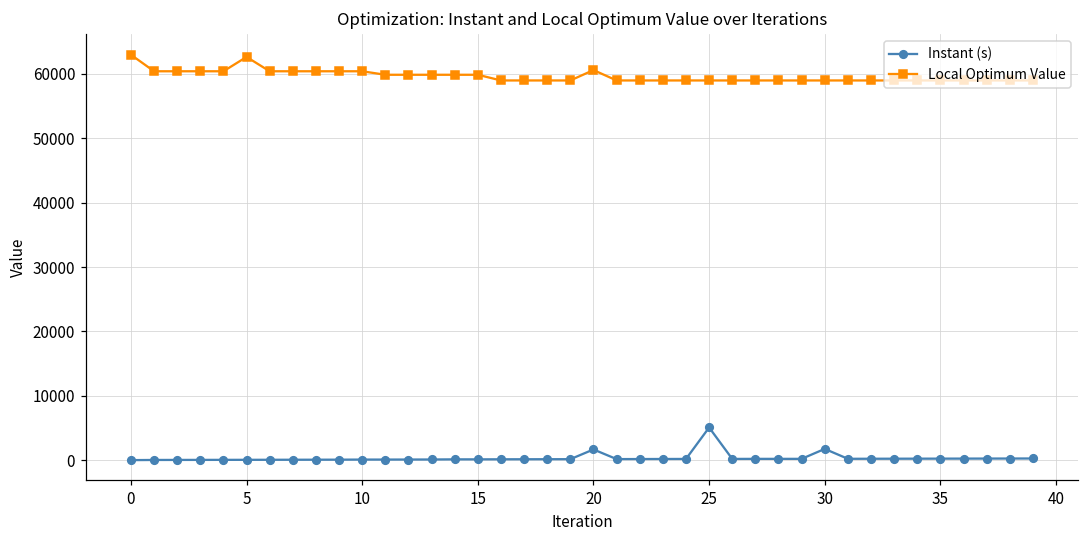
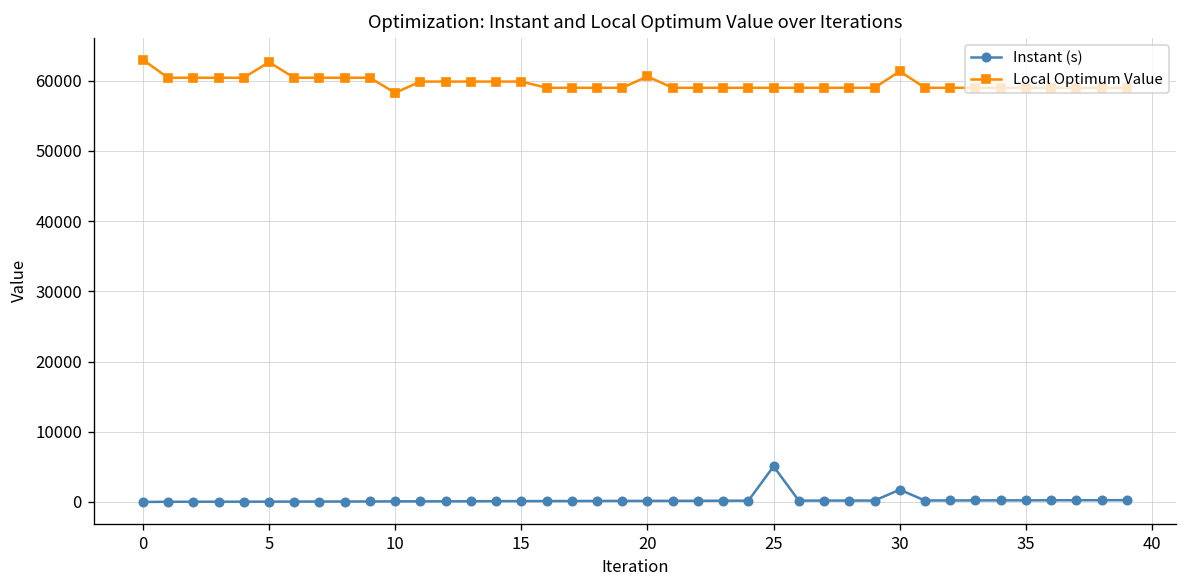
  {
    "Instant (s)": {
      "0": 0,
      "5": 0,
      "10": 0,
      "15": 0,
-     "20": 2000,
+     "20": 0,
      "25": 5000,
      "30": 2000,
      "35": 0
    },
    "Local Optimum Value": {
      "0": 63000,
      "5": 63000,
-     "10": 60000,
+     "10": 58000,
      "15": 60000,
      "20": 61000,
      "25": 59000,
-     "30": 59000
+     "30": 61000
    }
  }
